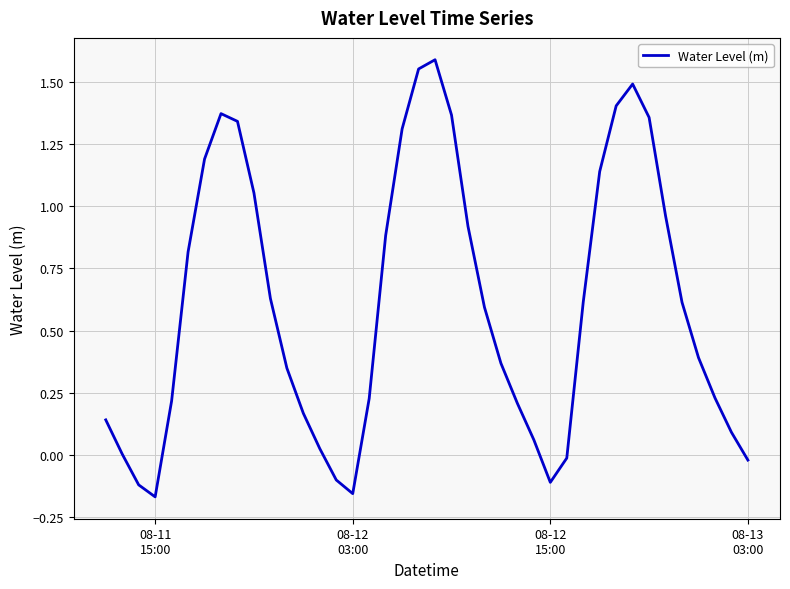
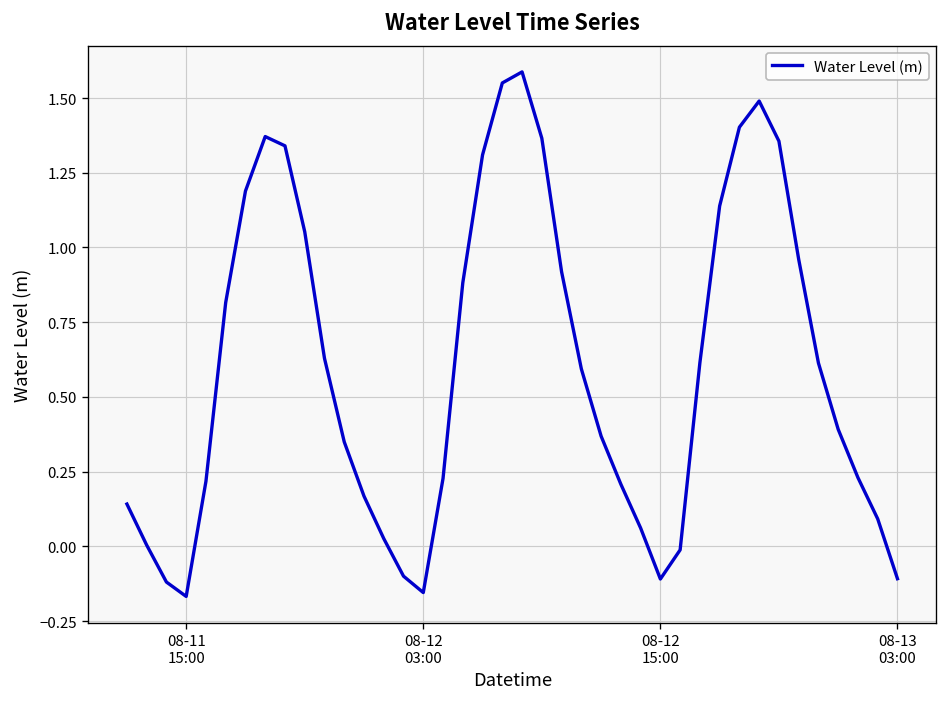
  {
    "08-11 15:00": -0.17,
    "08-12 03:00": -0.15,
    "08-12 15:00": -0.11,
-   "08-13 03:00": -0.02
+   "08-13 03:00": -0.11
  }
